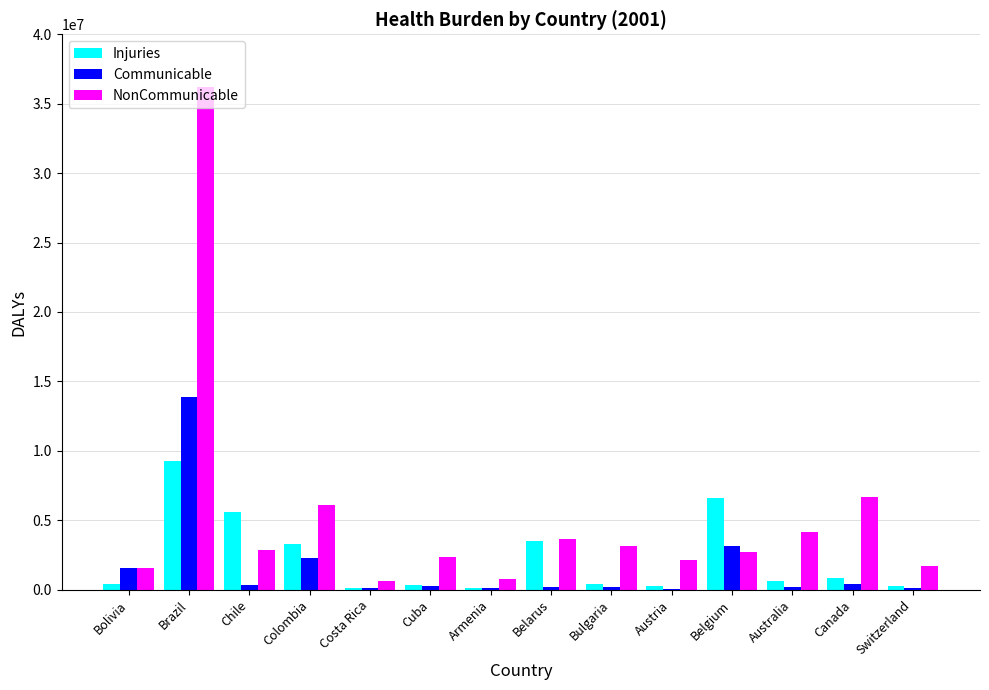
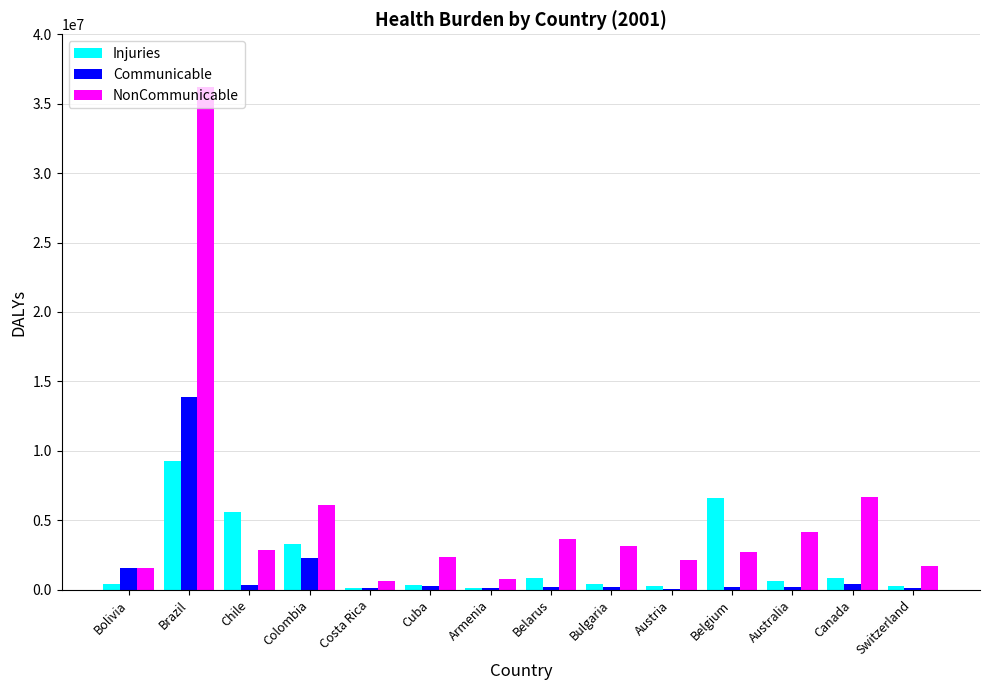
  {
    "Injuries": {
      "Bolivia": 400000,
      "Brazil": 9300000,
      "Chile": 5600000,
      "Colombia": 3300000,
      "Cuba": 400000,
-     "Belarus": 3500000,
+     "Belarus": 800000,
      "Bulgaria": 400000,
      "Austria": 200000,
      "Belgium": 6600000,
      "Australia": 600000,
      "Canada": 800000,
      "Switzerland": 200000
    },
    "Communicable": {
      "Bolivia": 1600000,
      "Brazil": 13900000,
      "Chile": 300000,
      "Colombia": 2300000,
      "Cuba": 300000,
      "Belarus": 200000,
      "Bulgaria": 200000,
-     "Belgium": 3200000,
+     "Belgium": 200000,
      "Australia": 200000,
      "Canada": 400000
    },
    "NonCommunicable": {
      "Bolivia": 1600000,
      "Chile": 2800000,
      "Colombia": 6100000,
      "Costa Rica": 600000,
      "Cuba": 2400000,
      "Armenia": 800000,
      "Belarus": 3600000,
      "Bulgaria": 3100000,
      "Austria": 2100000,
      "Belgium": 2700000,
      "Australia": 4200000,
      "Canada": 6700000,
      "Switzerland": 1700000
    }
  }
